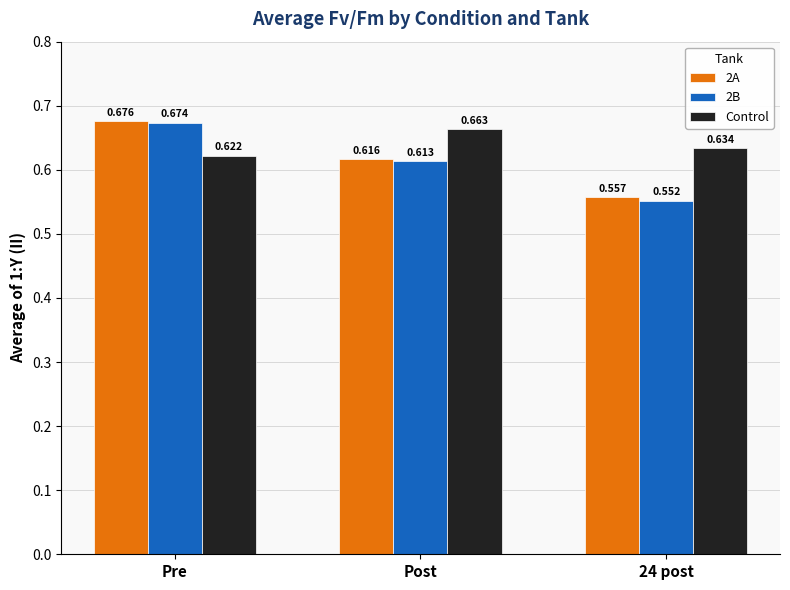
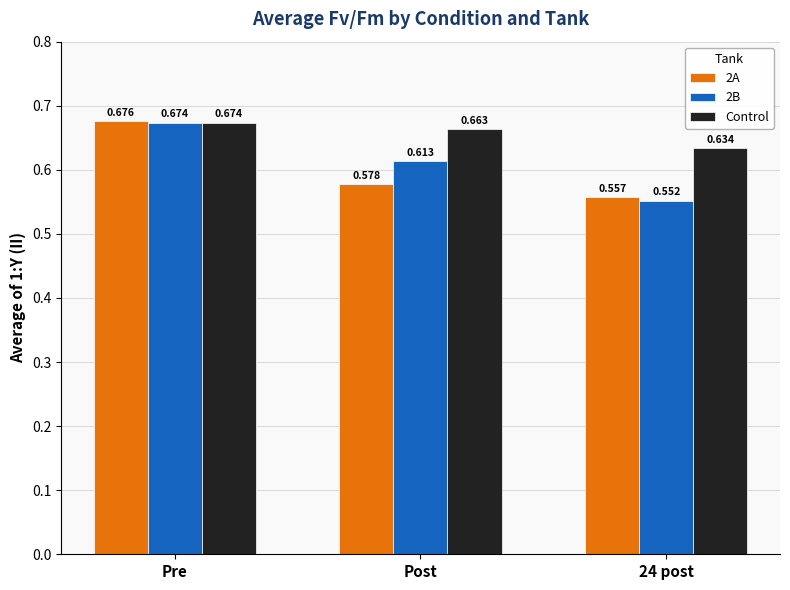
  {
    "2A": {
      "Pre": 0.676,
-     "Post": 0.616,
+     "Post": 0.578,
      "24 post": 0.557
    },
    "2B": {
      "Pre": 0.674,
      "Post": 0.613,
      "24 post": 0.552
    },
    "Control": {
-     "Pre": 0.622,
+     "Pre": 0.674,
      "Post": 0.663,
      "24 post": 0.634
    }
  }
